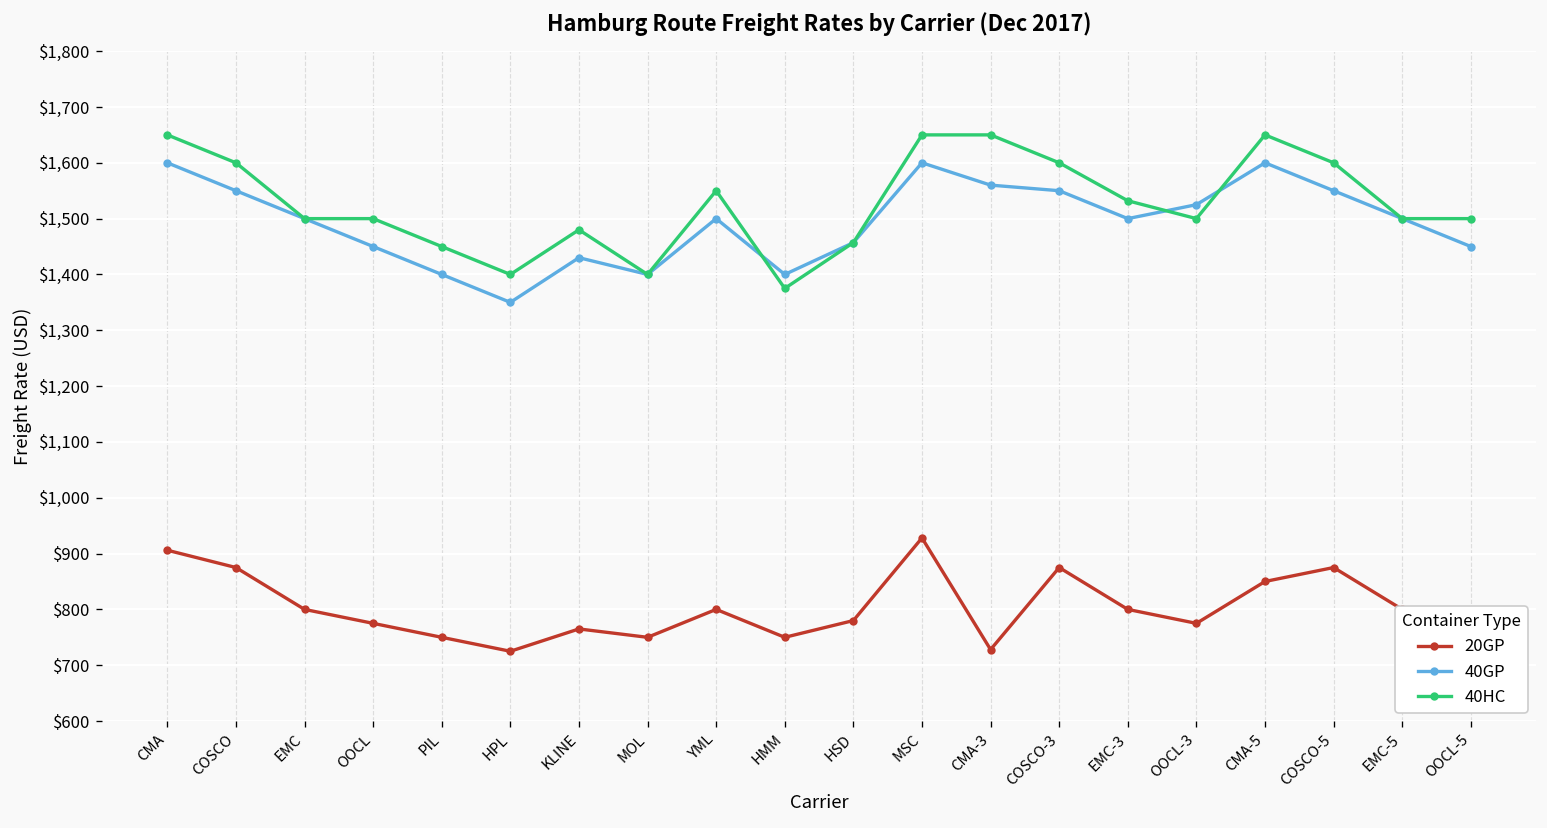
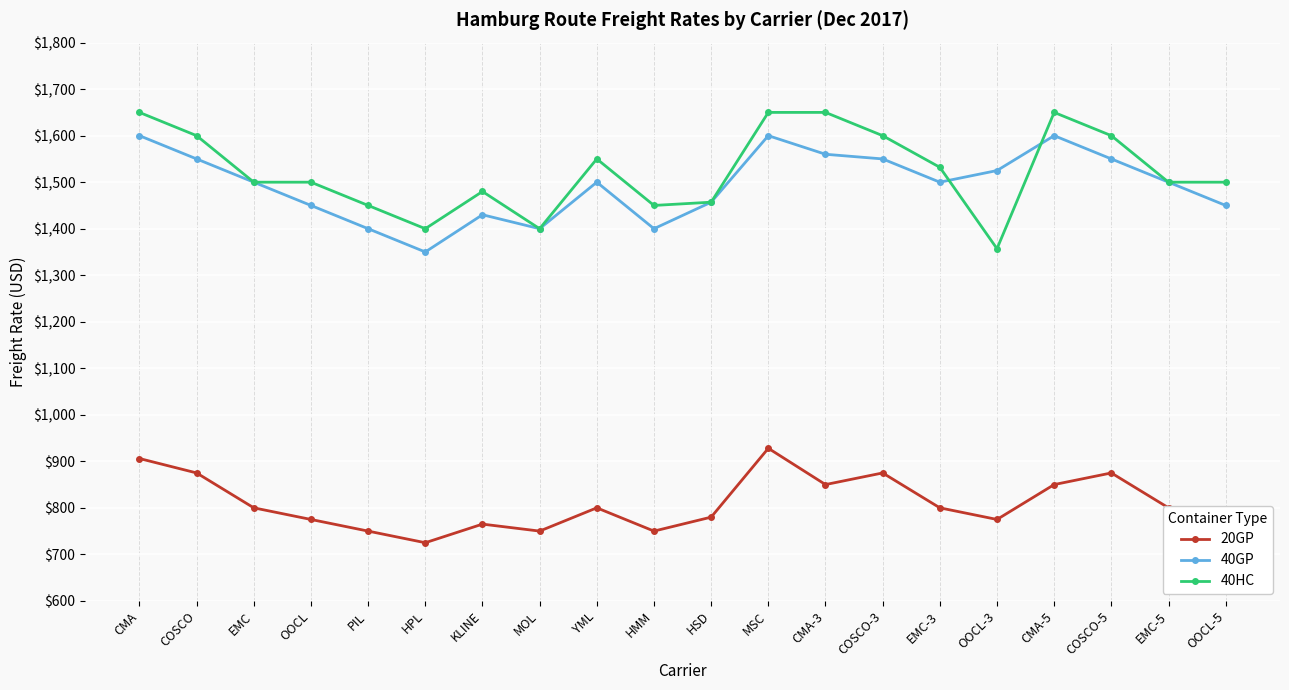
  {
    "20GP": {
      "CMA": "$910",
      "COSCO": "$880",
      "EMC": "$800",
      "OOCL": "$780",
      "PIL": "$750",
      "HPL": "$730",
      "KLINE": "$770",
      "MOL": "$750",
      "YML": "$800",
      "HMM": "$750",
      "HSD": "$780",
      "MSC": "$930",
-     "CMA-3": "$730",
+     "CMA-3": "$850",
      "COSCO-3": "$880",
      "EMC-3": "$800",
      "OOCL-3": "$780",
      "CMA-5": "$850",
      "COSCO-5": "$880"
    },
    "40GP": {
      "CMA": "$1,600",
      "COSCO": "$1,550",
      "OOCL": "$1,450",
      "PIL": "$1,400",
      "HPL": "$1,350",
      "KLINE": "$1,430",
      "YML": "$1,500",
      "HMM": "$1,400",
      "MSC": "$1,600",
      "CMA-3": "$1,560",
      "COSCO-3": "$1,550",
      "EMC-3": "$1,500",
      "OOCL-3": "$1,530",
      "CMA-5": "$1,600",
      "COSCO-5": "$1,550",
      "OOCL-5": "$1,450"
    },
    "40HC": {
      "CMA": "$1,650",
      "COSCO": "$1,600",
      "OOCL": "$1,500",
      "PIL": "$1,450",
      "HPL": "$1,400",
      "KLINE": "$1,480",
      "YML": "$1,550",
-     "HMM": "$1,380",
+     "HMM": "$1,450",
      "MSC": "$1,650",
      "CMA-3": "$1,650",
      "COSCO-3": "$1,600",
      "EMC-3": "$1,530",
-     "OOCL-3": "$1,500",
+     "OOCL-3": "$1,360",
      "CMA-5": "$1,650",
      "COSCO-5": "$1,600",
      "OOCL-5": "$1,500"
    }
  }
